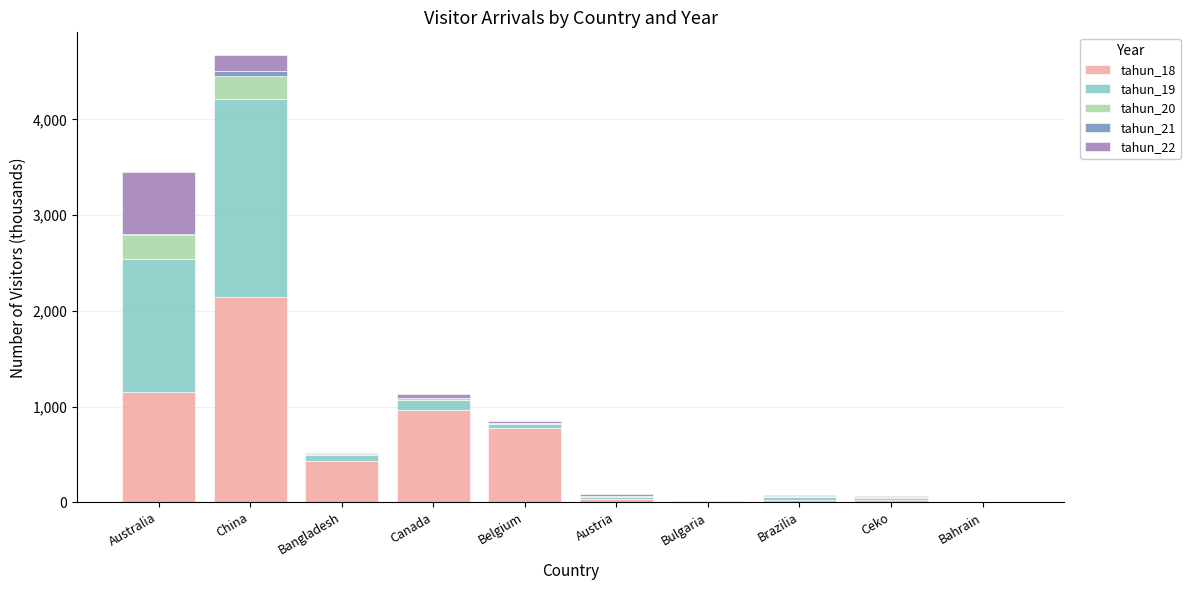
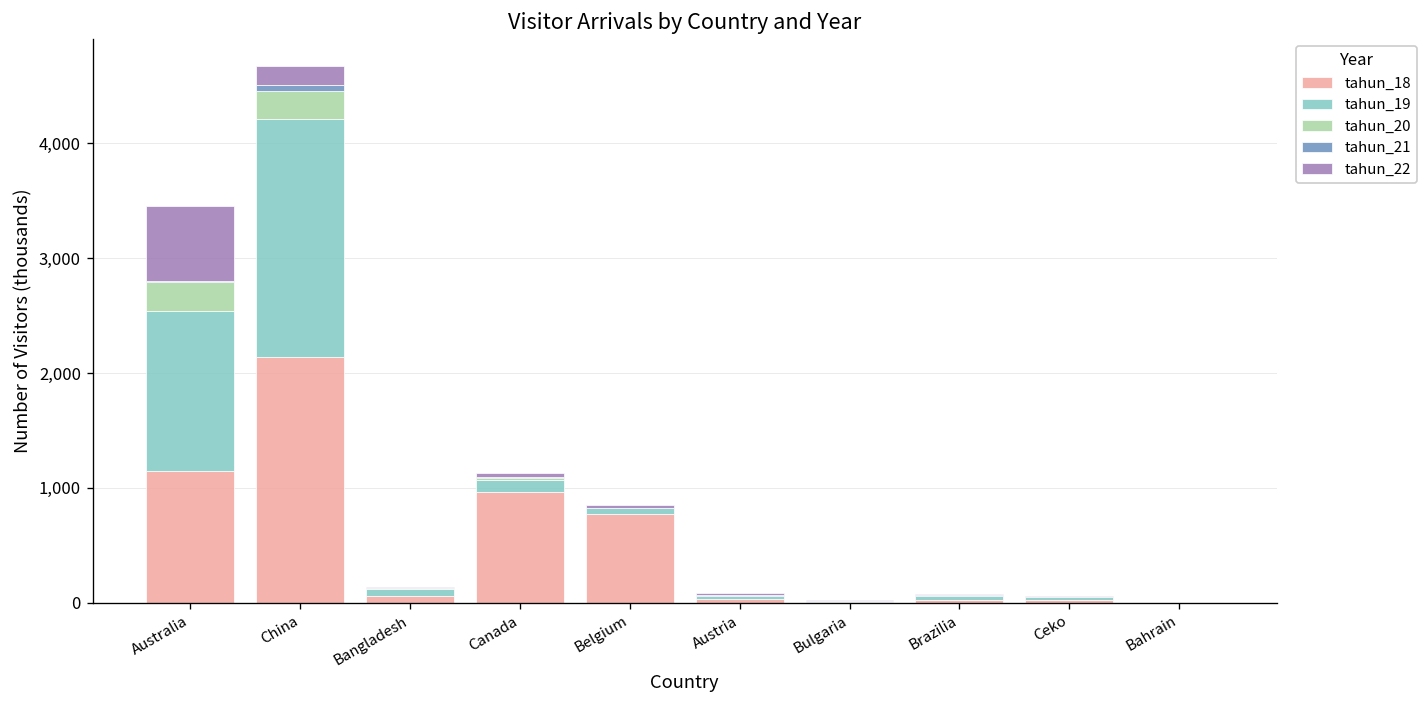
  {
    "tahun_18": {
      "Australia": "1,200",
      "China": "2,100",
-     "Bangladesh": "400",
+     "Bangladesh": "100",
      "Canada": "1,000",
      "Belgium": "800",
      "Austria": "0",
      "Brazilia": "0"
    }
  }
